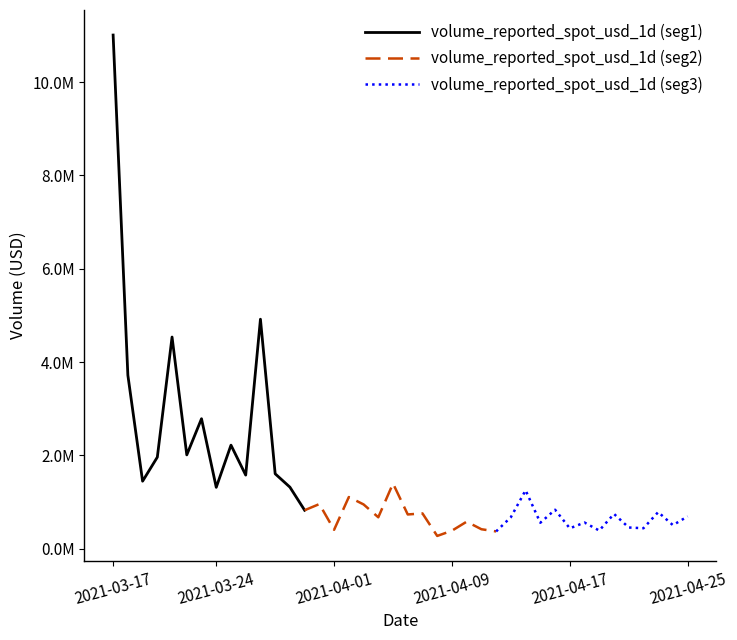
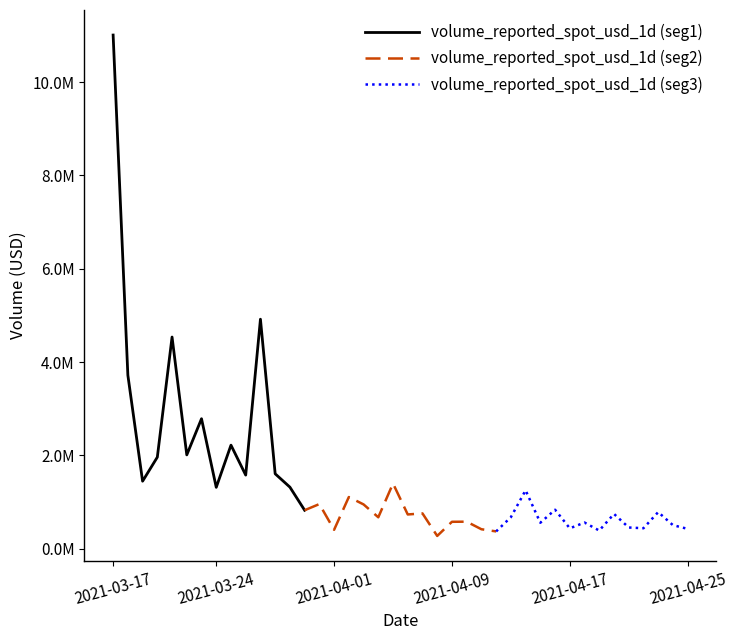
  {
    "volume_reported_spot_usd_1d (seg1)": {
      "2021-03-17": 11000000,
      "2021-03-24": 1300000
    },
    "volume_reported_spot_usd_1d (seg2)": {
      "2021-04-01": 400000,
-     "2021-04-09": 400000
+     "2021-04-09": 600000
    },
    "volume_reported_spot_usd_1d (seg3)": {
      "2021-04-17": 400000,
-     "2021-04-25": 700000
+     "2021-04-25": 400000
    }
  }
